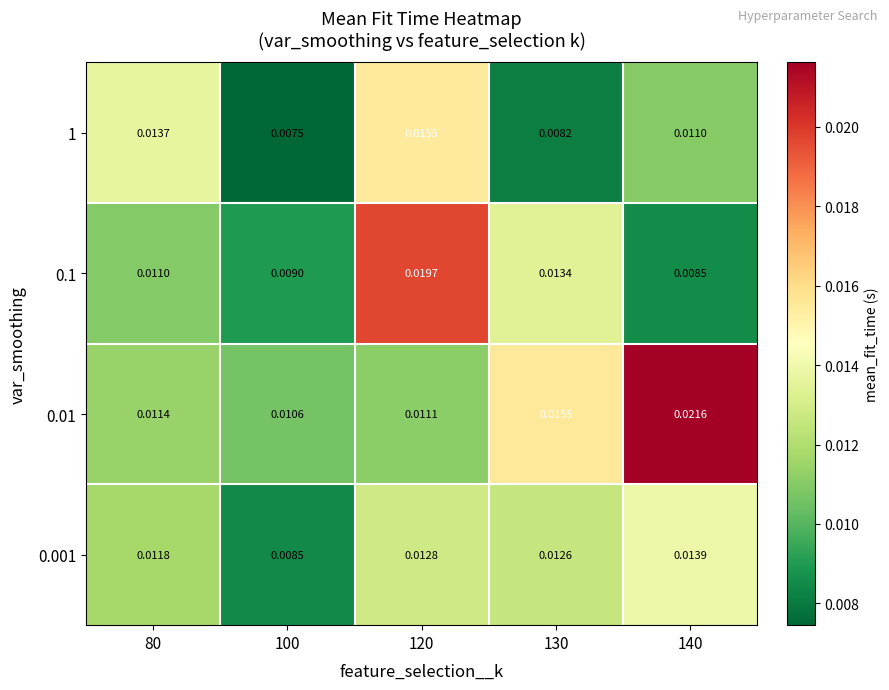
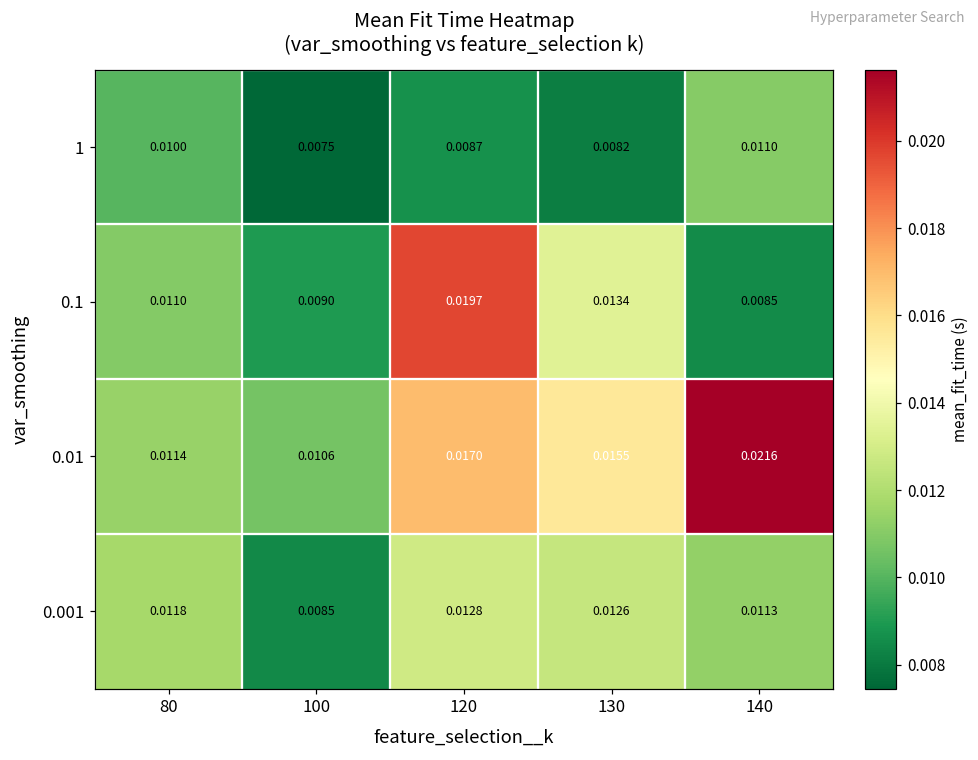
  {
    "1": {
-     "80": 0.0137,
+     "80": 0.0100,
      "100": 0.0075,
-     "120": 0.0155,
+     "120": 0.0087,
      "130": 0.0082,
      "140": 0.0110
    },
    "0.1": {
      "80": 0.0110,
      "100": 0.0090,
      "120": 0.0197,
      "130": 0.0134,
      "140": 0.0085
    },
    "0.01": {
      "80": 0.0114,
      "100": 0.0106,
-     "120": 0.0111,
+     "120": 0.0170,
      "130": 0.0155,
      "140": 0.0216
    },
    "0.001": {
      "80": 0.0118,
      "100": 0.0085,
      "120": 0.0128,
      "130": 0.0126,
-     "140": 0.0139
+     "140": 0.0113
    }
  }
